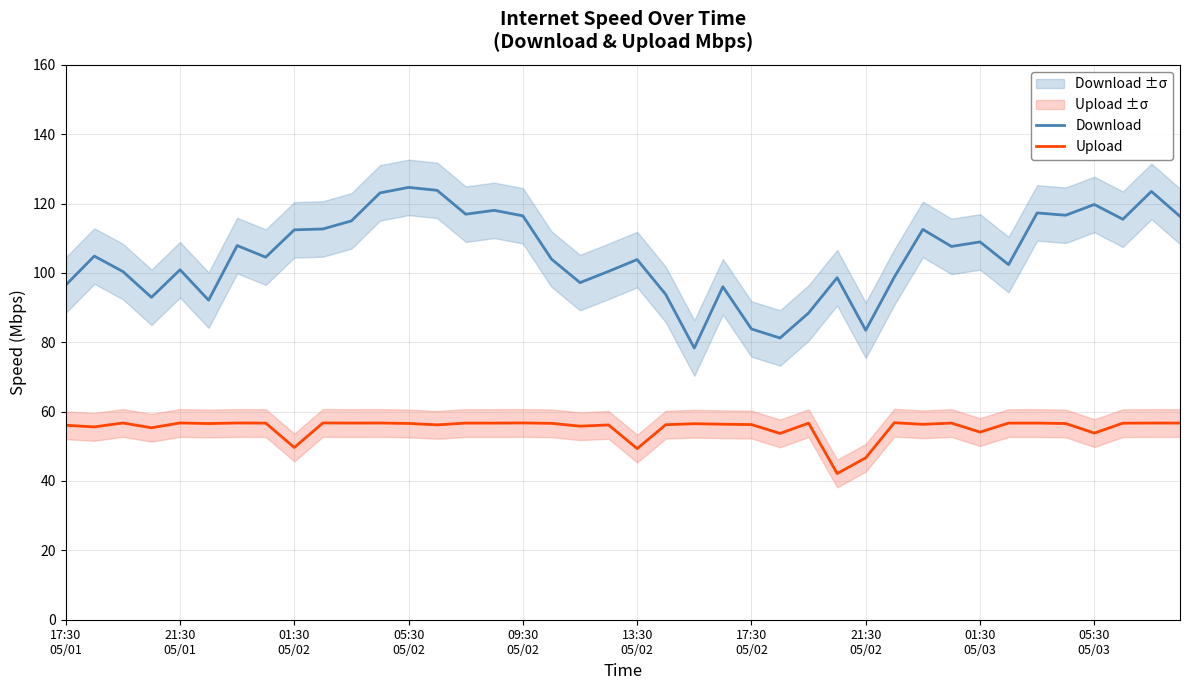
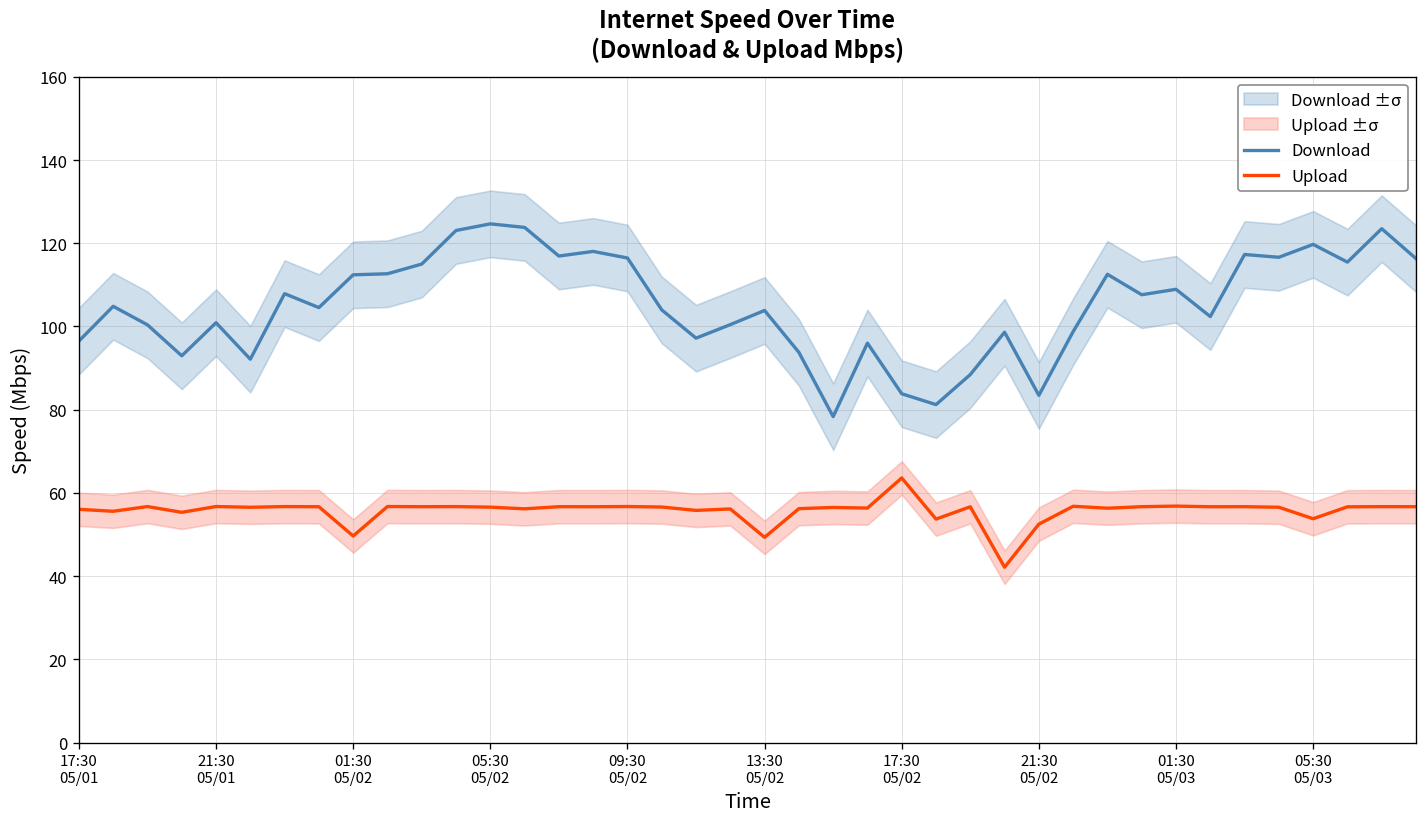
  {
    "Upload": {
      "17:30 05/01": 56,
      "21:30 05/01": 57,
      "01:30 05/02": 50,
      "05:30 05/02": 57,
      "09:30 05/02": 57,
      "13:30 05/02": 49,
-     "17:30 05/02": 56,
-     "21:30 05/02": 47,
-     "01:30 05/03": 54,
+     "17:30 05/02": 64,
+     "21:30 05/02": 53,
+     "01:30 05/03": 57,
      "05:30 05/03": 54
    }
  }
